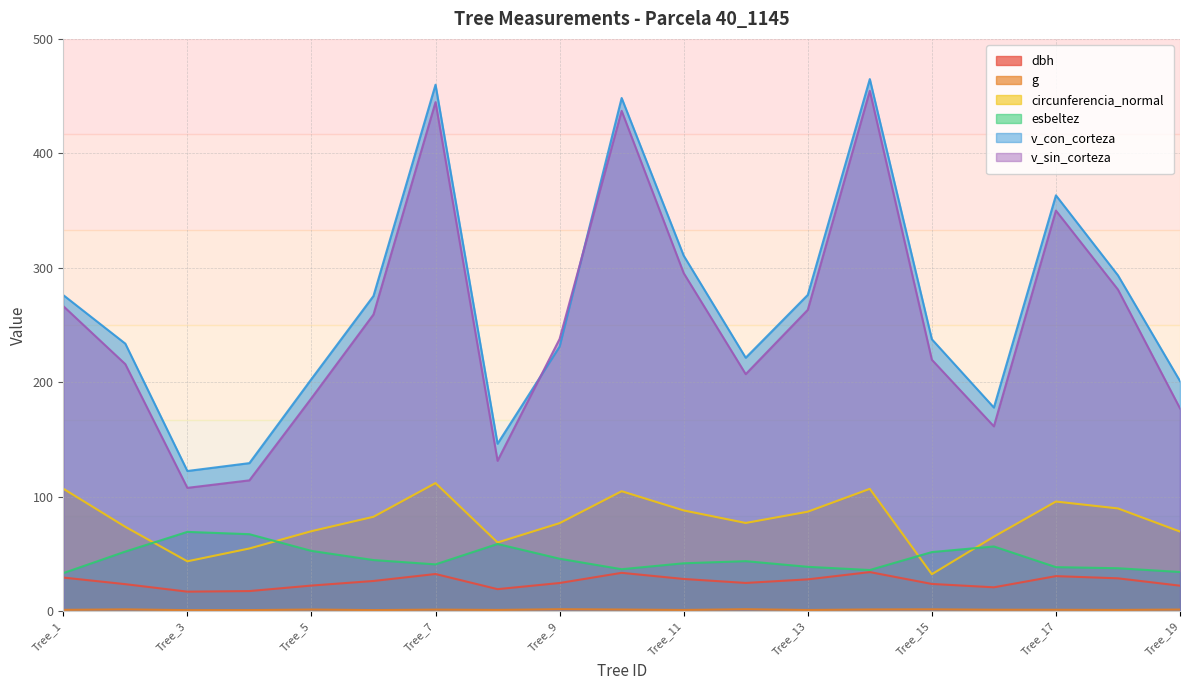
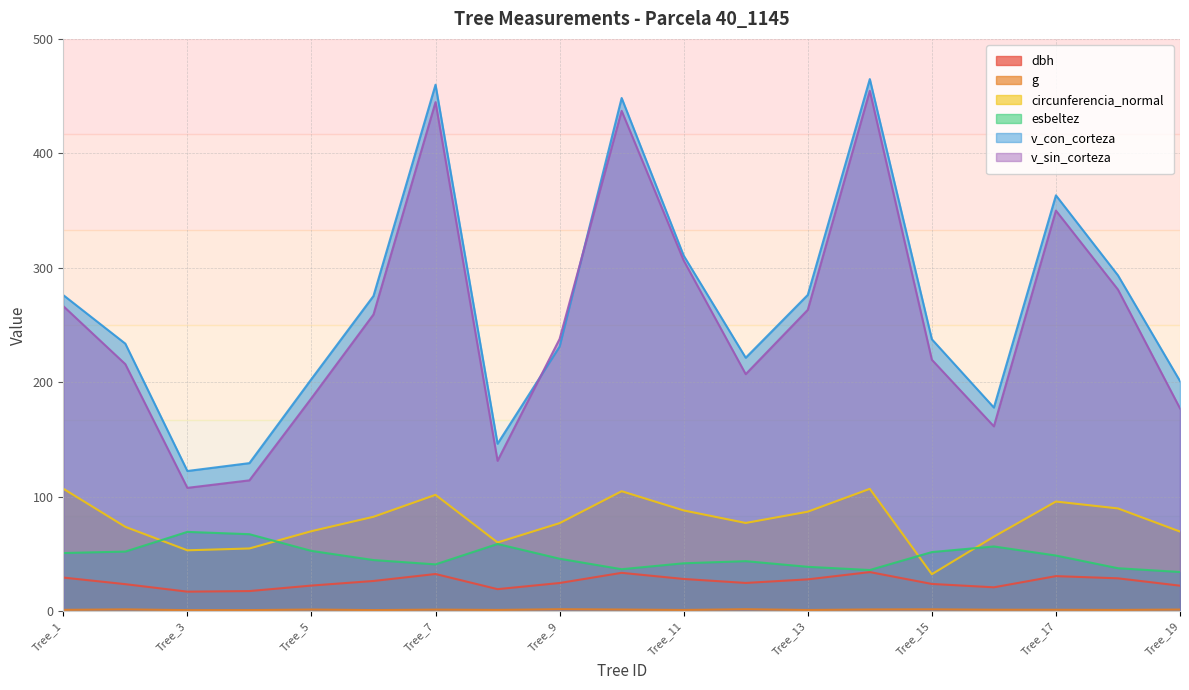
  {
    "circunferencia_normal": {
      "Tree_1": 107,
-     "Tree_3": 43,
+     "Tree_3": 53,
      "Tree_5": 70,
-     "Tree_7": 112,
+     "Tree_7": 101,
      "Tree_9": 77,
      "Tree_11": 88,
      "Tree_13": 87,
      "Tree_15": 32,
      "Tree_17": 96,
      "Tree_19": 69
    },
    "esbeltez": {
-     "Tree_1": 33,
+     "Tree_1": 51,
      "Tree_3": 69,
      "Tree_5": 52,
      "Tree_7": 41,
      "Tree_9": 46,
      "Tree_11": 42,
      "Tree_13": 39,
      "Tree_15": 51,
-     "Tree_17": 38,
+     "Tree_17": 48,
      "Tree_19": 34
    },
    "v_con_corteza": {
      "Tree_1": 276,
      "Tree_3": 122,
      "Tree_5": 203,
      "Tree_7": 460,
      "Tree_9": 231,
      "Tree_11": 311,
      "Tree_13": 276,
      "Tree_15": 237,
      "Tree_17": 363,
      "Tree_19": 201
    },
    "v_sin_corteza": {
      "Tree_1": 266,
      "Tree_3": 108,
      "Tree_5": 186,
      "Tree_7": 445,
      "Tree_9": 238,
-     "Tree_11": 295,
+     "Tree_11": 306,
      "Tree_13": 263,
      "Tree_15": 220,
      "Tree_17": 350,
      "Tree_19": 177
    }
  }
